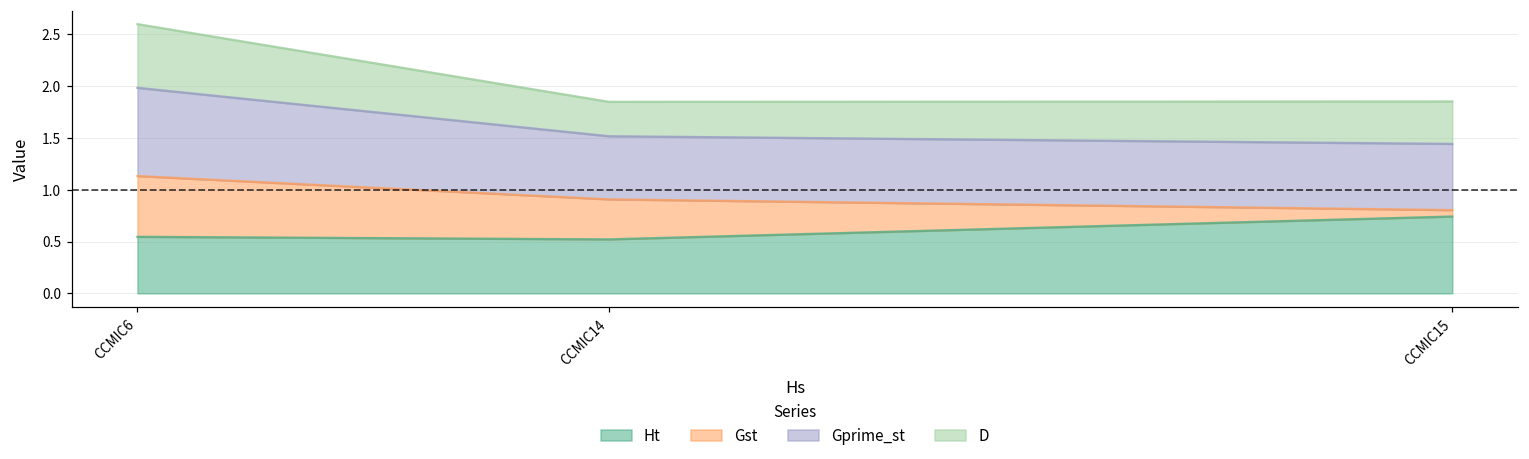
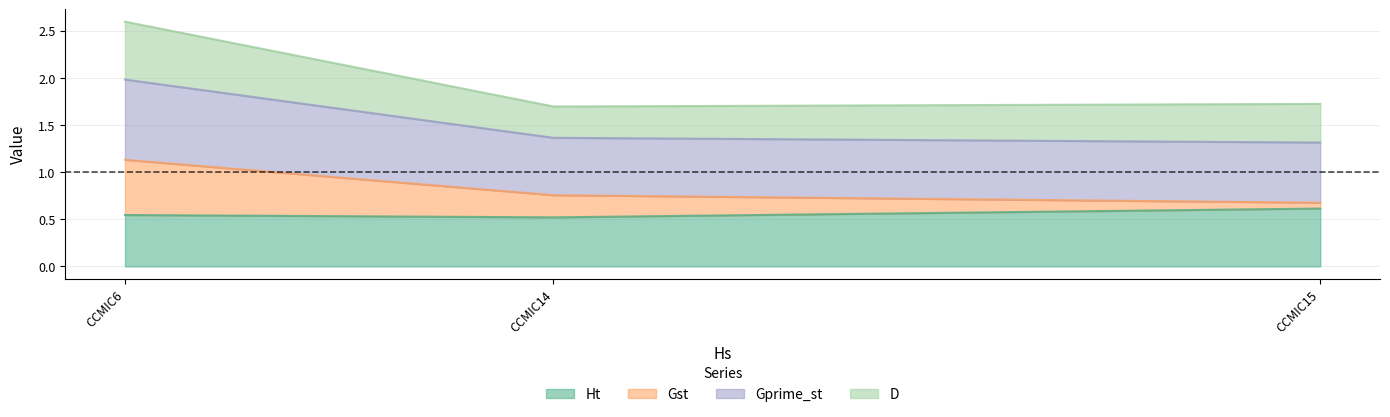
  {
    "Ht": {
      "CCMIC6": 0.5,
      "CCMIC14": 0.5,
-     "CCMIC15": 0.7
+     "CCMIC15": 0.6
    },
    "Gst": {
      "CCMIC6": 0.6,
-     "CCMIC14": 0.4,
+     "CCMIC14": 0.2,
      "CCMIC15": 0.1
    }
  }
